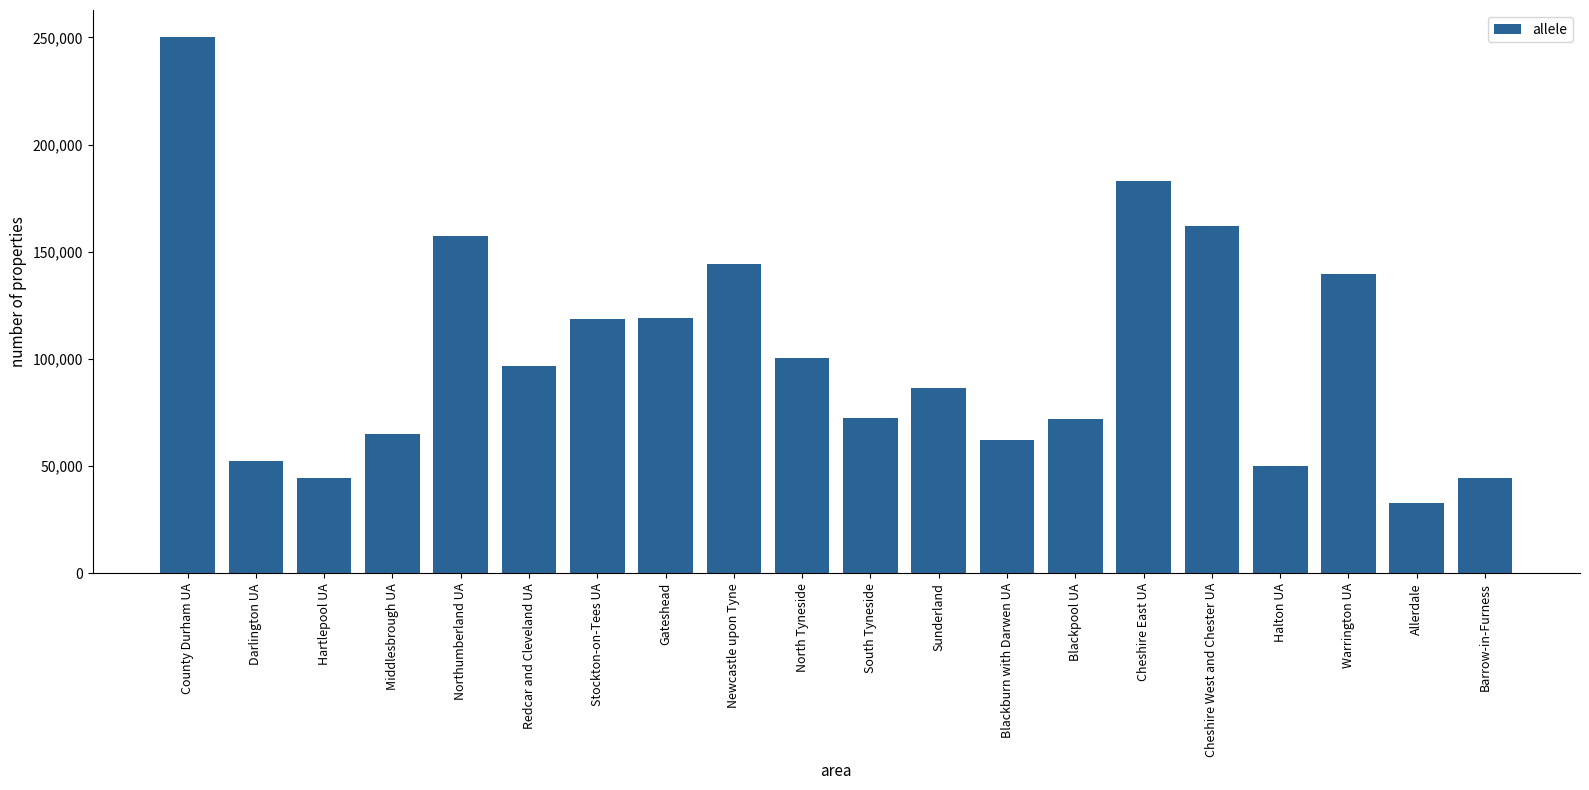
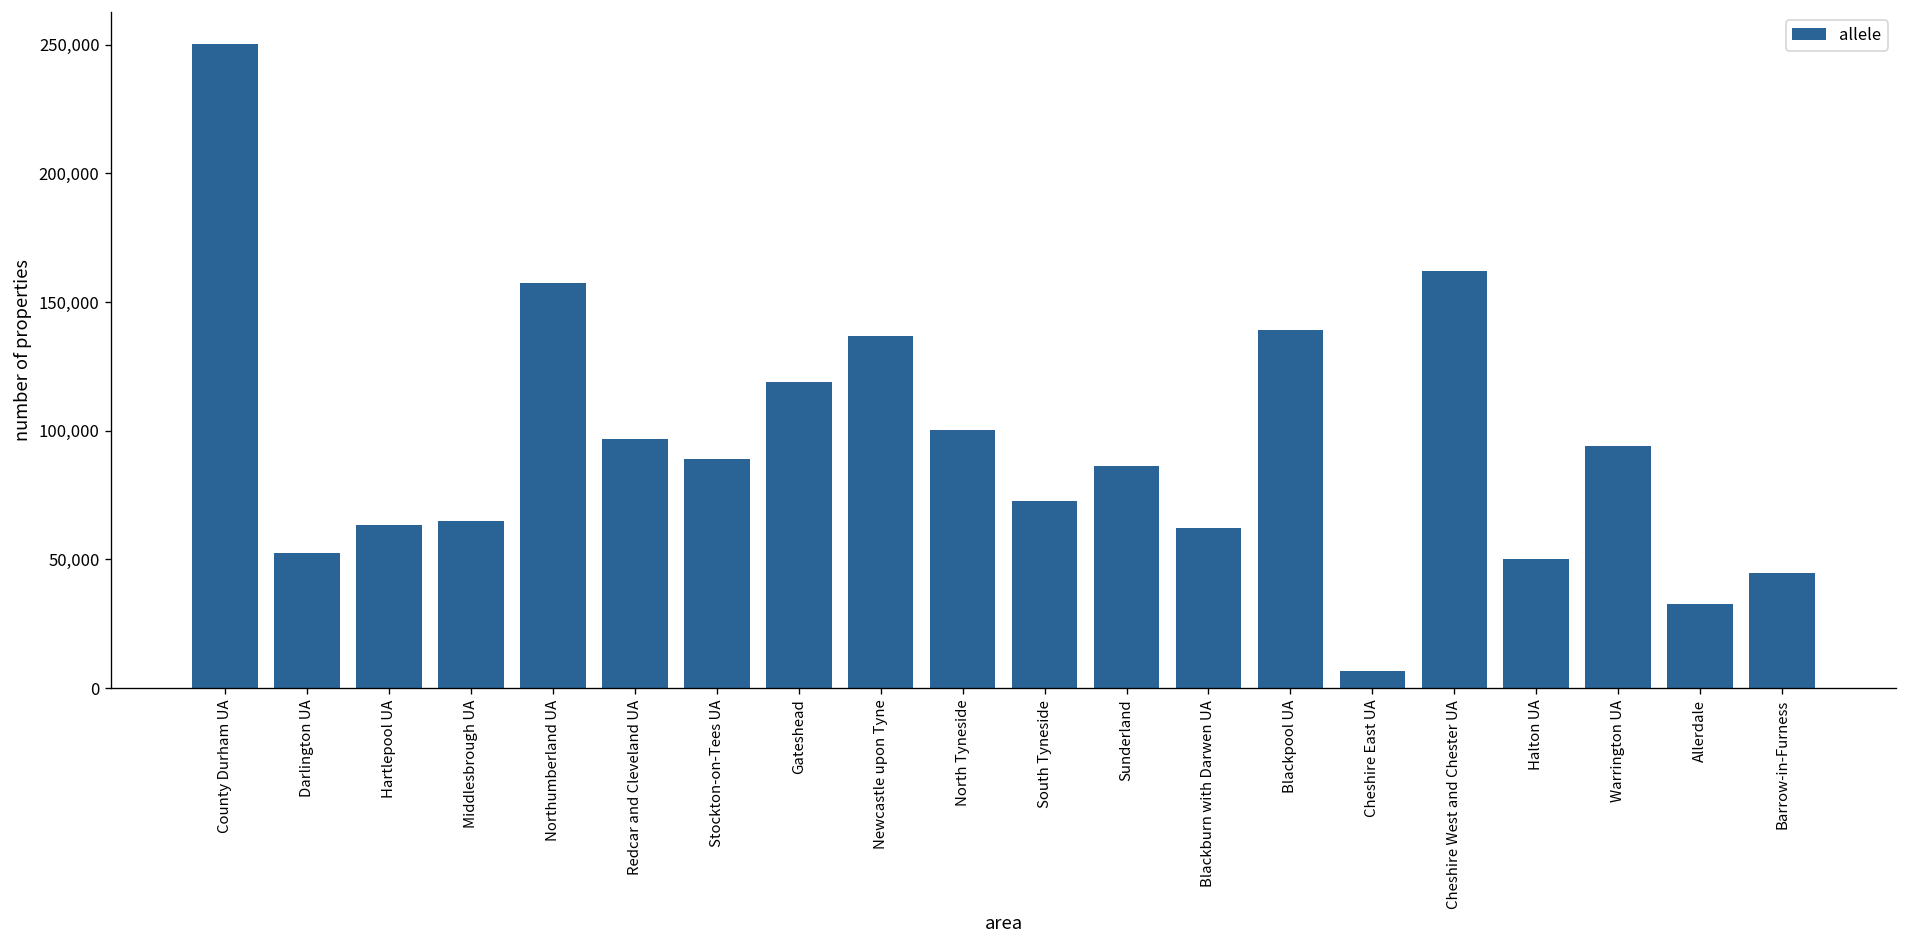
  {
    "County Durham UA": "250,000",
    "Darlington UA": "52,000",
-   "Hartlepool UA": "44,000",
+   "Hartlepool UA": "63,000",
    "Middlesbrough UA": "65,000",
    "Northumberland UA": "157,000",
    "Redcar and Cleveland UA": "97,000",
-   "Stockton-on-Tees UA": "118,000",
+   "Stockton-on-Tees UA": "89,000",
    "Gateshead": "119,000",
-   "Newcastle upon Tyne": "144,000",
+   "Newcastle upon Tyne": "137,000",
    "North Tyneside": "100,000",
    "South Tyneside": "73,000",
    "Sunderland": "86,000",
    "Blackburn with Darwen UA": "62,000",
-   "Blackpool UA": "72,000",
-   "Cheshire East UA": "183,000",
+   "Blackpool UA": "139,000",
+   "Cheshire East UA": "7,000",
    "Cheshire West and Chester UA": "162,000",
    "Halton UA": "50,000",
-   "Warrington UA": "140,000",
+   "Warrington UA": "94,000",
    "Allerdale": "33,000",
    "Barrow-in-Furness": "45,000"
  }
